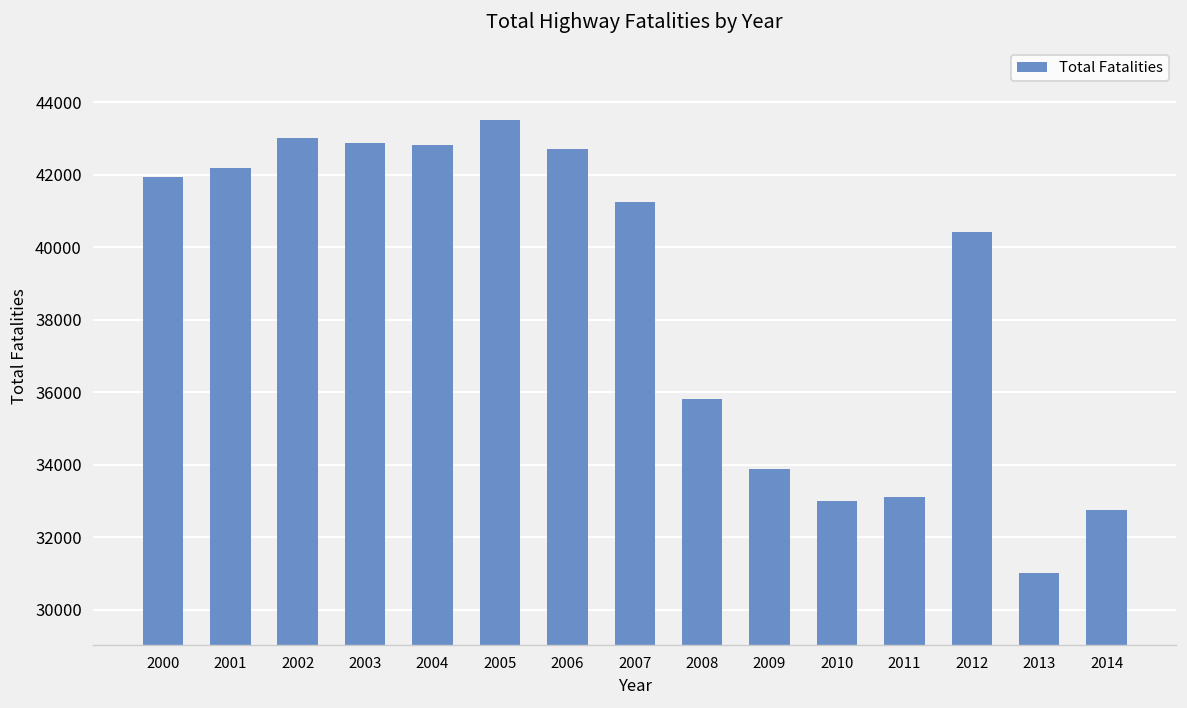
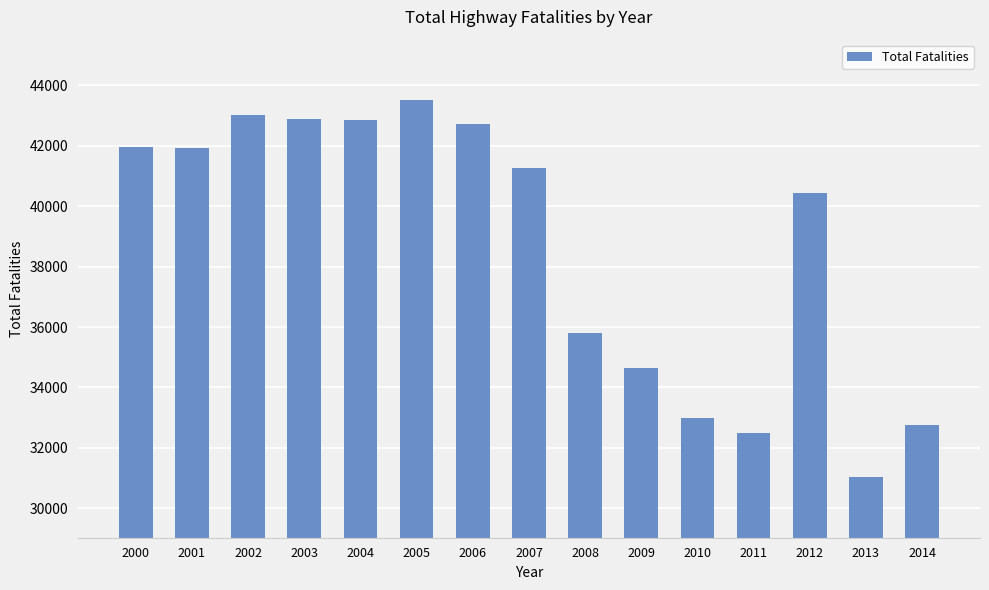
  {
    "2000": 41900,
-   "2001": 42200,
+   "2001": 41900,
    "2002": 43000,
    "2003": 42900,
    "2004": 42800,
    "2005": 43500,
    "2006": 42700,
    "2007": 41300,
    "2008": 35800,
-   "2009": 33900,
+   "2009": 34600,
    "2010": 33000,
-   "2011": 33100,
+   "2011": 32500,
    "2012": 40400,
    "2013": 31000,
    "2014": 32700
  }
